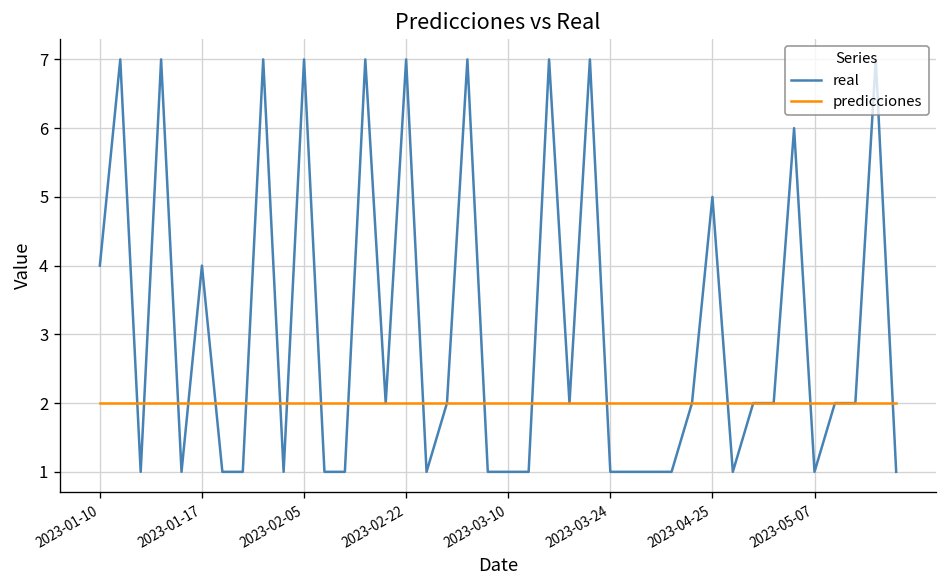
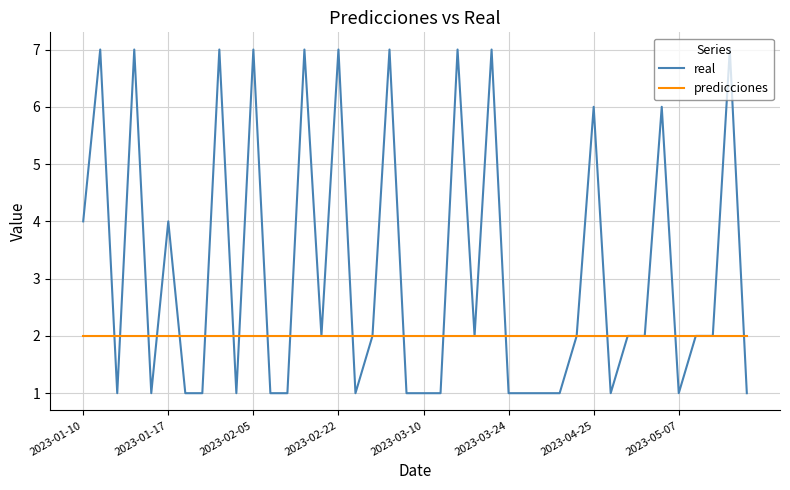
  {
    "real": {
      "2023-01-10": 4,
      "2023-01-17": 4,
      "2023-02-05": 7,
      "2023-02-22": 7,
      "2023-03-10": 1,
      "2023-03-24": 1,
-     "2023-04-25": 5,
+     "2023-04-25": 6,
      "2023-05-07": 1
    },
    "predicciones": {
      "2023-01-10": 2,
      "2023-01-17": 2,
      "2023-02-05": 2,
      "2023-02-22": 2,
      "2023-03-10": 2,
      "2023-03-24": 2,
      "2023-04-25": 2,
      "2023-05-07": 2
    }
  }
